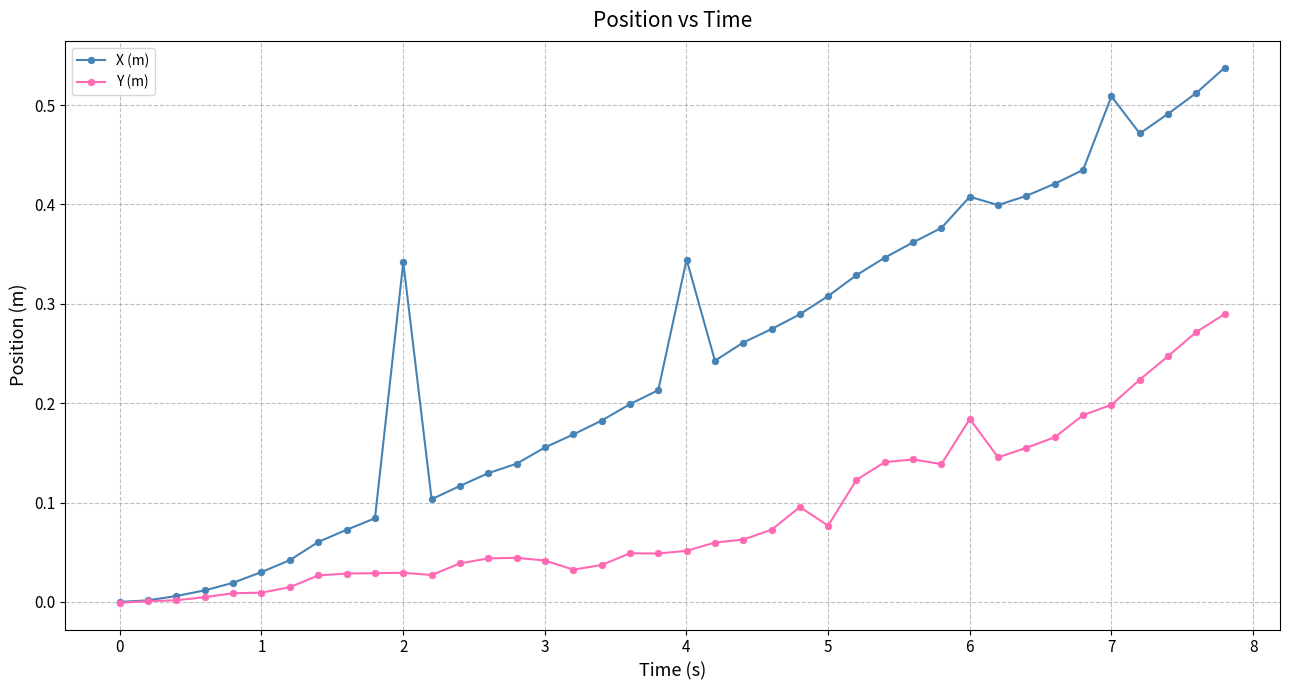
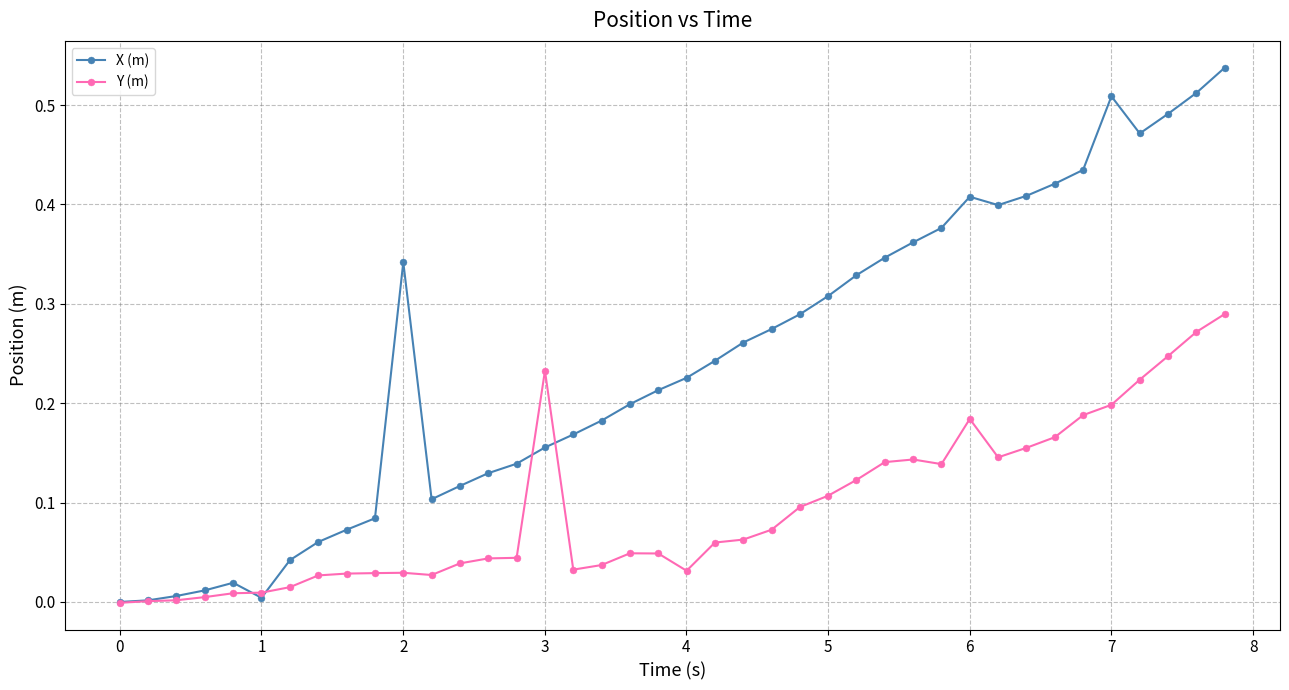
  {
    "X (m)": {
-     "1": 0.03,
+     "1": 0.00,
      "2": 0.34,
      "3": 0.16,
-     "4": 0.34,
+     "4": 0.23,
      "5": 0.31,
      "6": 0.41,
      "7": 0.51
    },
    "Y (m)": {
      "1": 0.01,
      "2": 0.03,
-     "3": 0.04,
-     "4": 0.05,
-     "5": 0.08,
+     "3": 0.23,
+     "4": 0.03,
+     "5": 0.11,
      "6": 0.18,
      "7": 0.20
    }
  }
